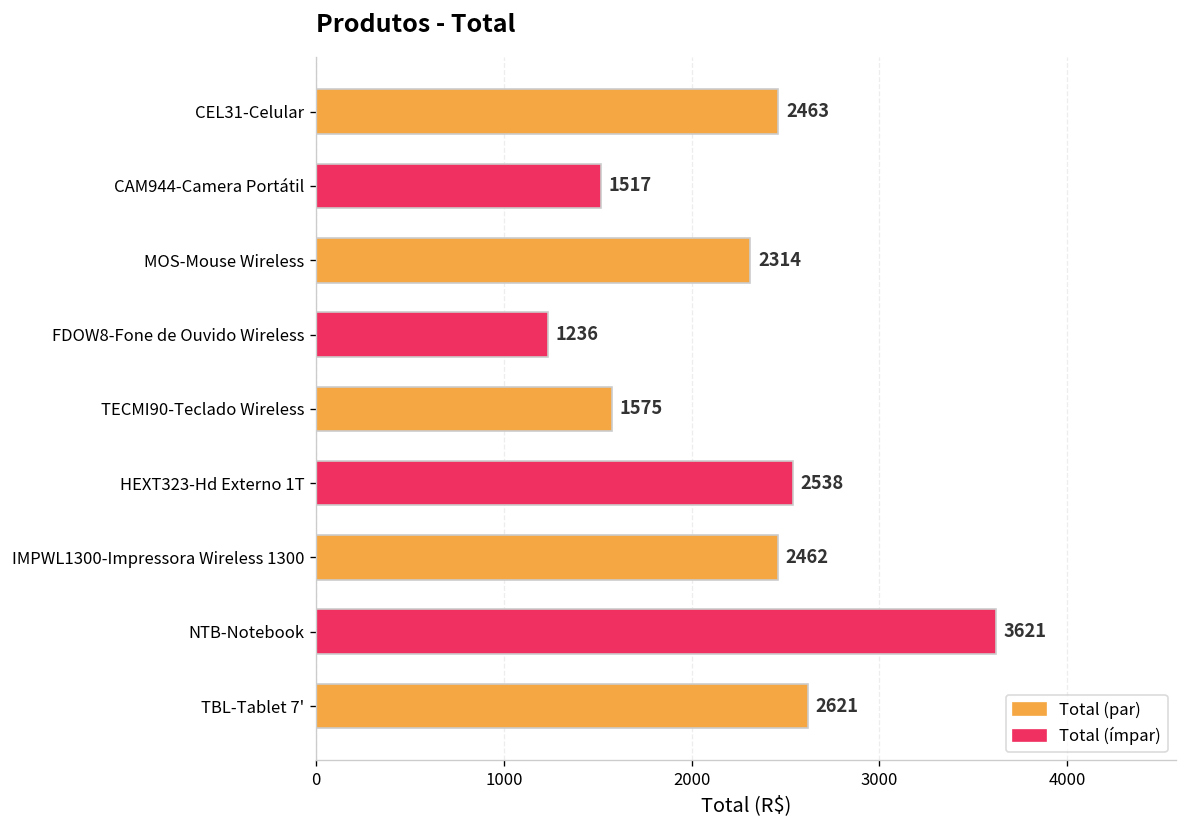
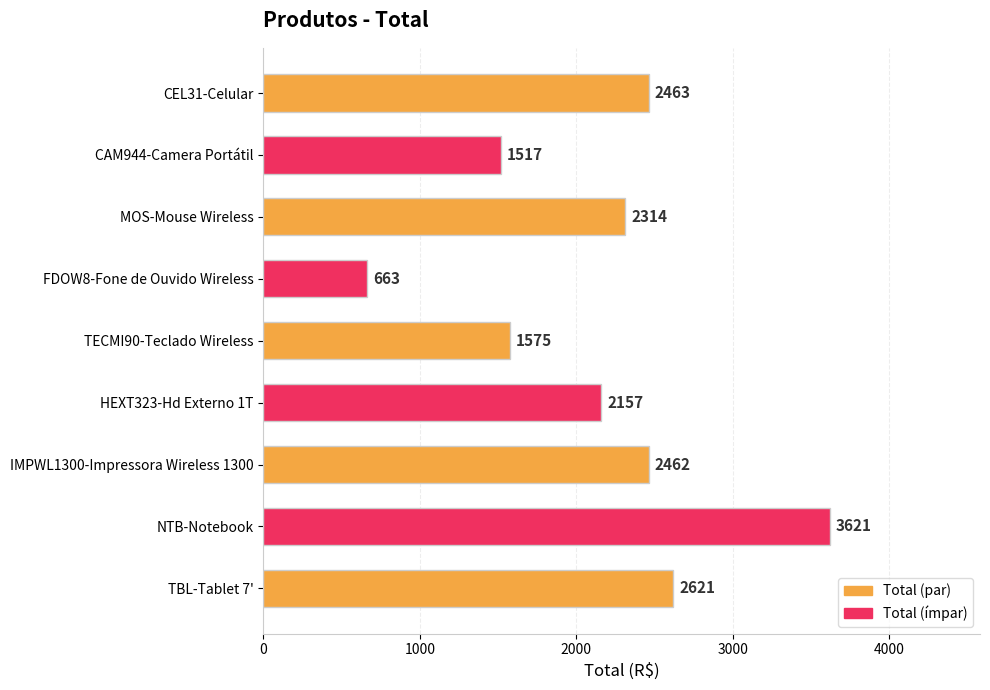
  {
    "CEL31-Celular": 2463,
    "CAM944-Camera Portátil": 1517,
    "MOS-Mouse Wireless": 2314,
-   "FDOW8-Fone de Ouvido Wireless": 1236,
+   "FDOW8-Fone de Ouvido Wireless": 663,
    "TECMI90-Teclado Wireless": 1575,
-   "HEXT323-Hd Externo 1T": 2538,
+   "HEXT323-Hd Externo 1T": 2157,
    "IMPWL1300-Impressora Wireless 1300": 2462,
    "NTB-Notebook": 3621,
    "TBL-Tablet 7'": 2621
  }
